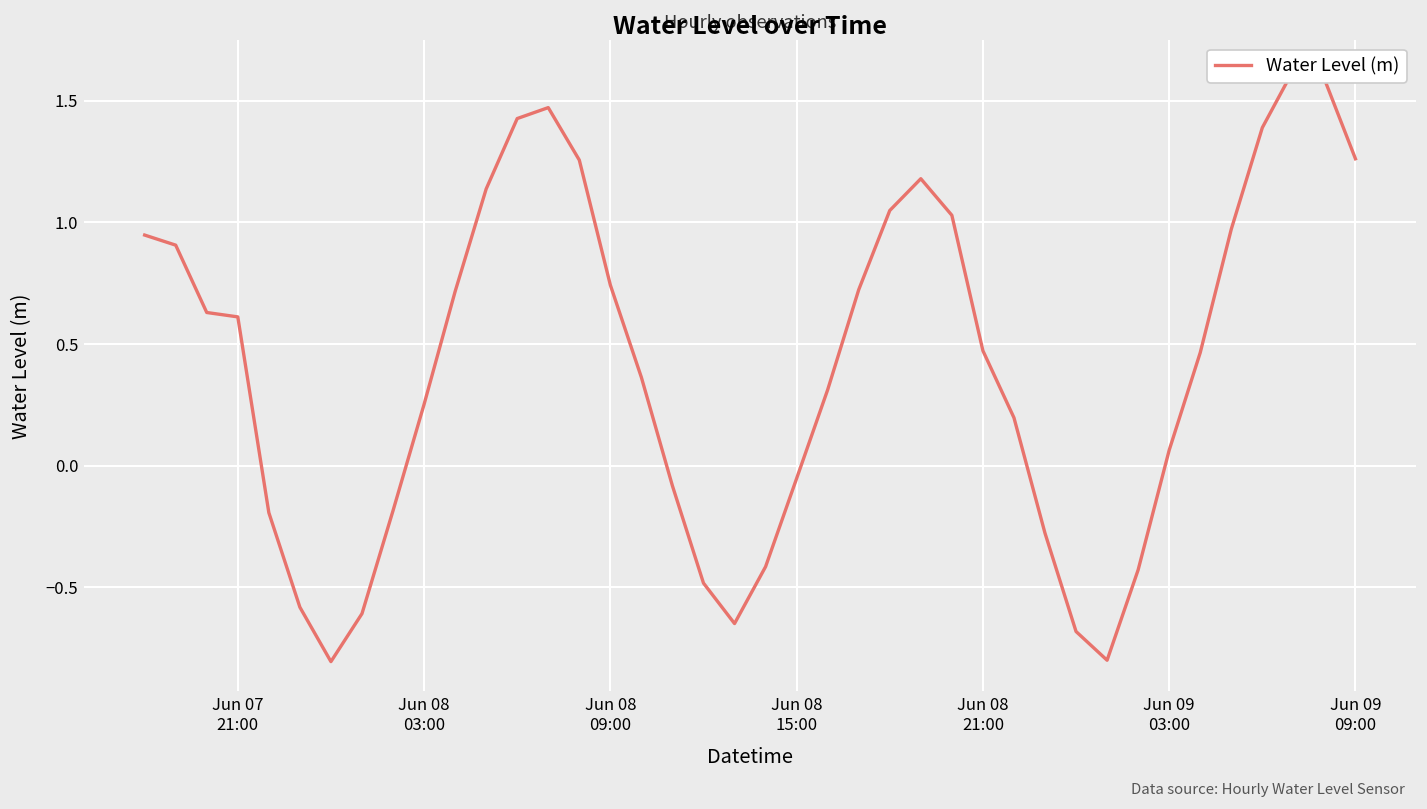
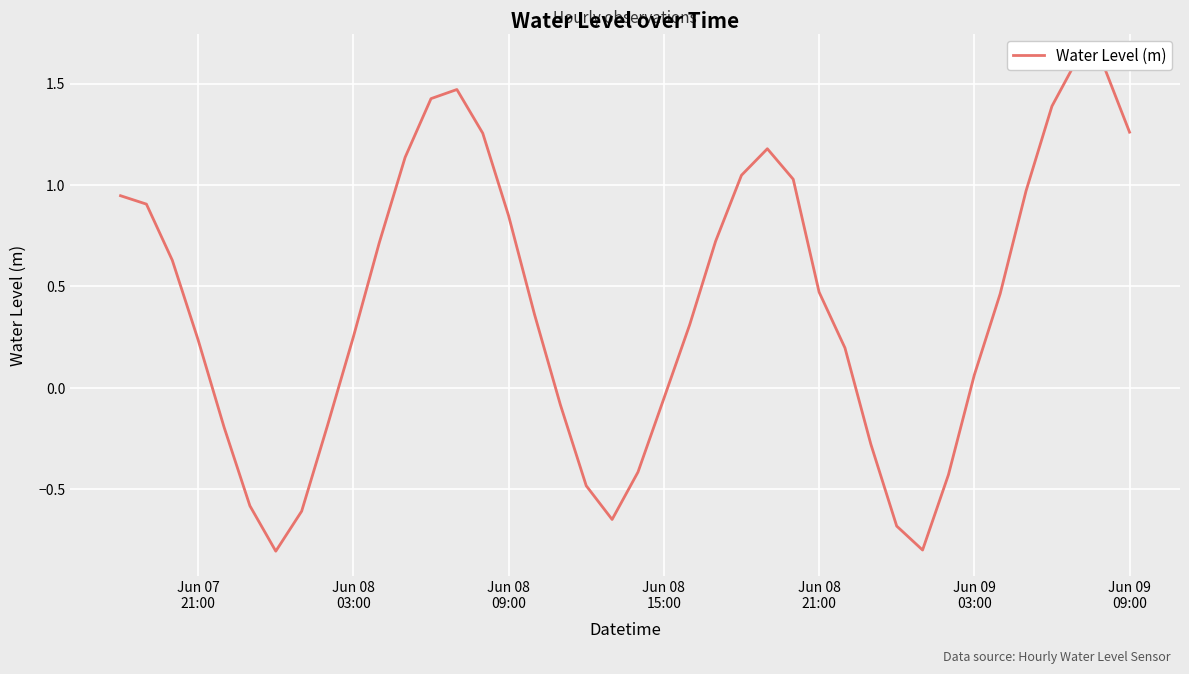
  {
-   "Jun 07 21:00": 0.61,
+   "Jun 07 21:00": 0.24,
    "Jun 08 03:00": 0.25,
-   "Jun 08 09:00": 0.74,
+   "Jun 08 09:00": 0.85,
    "Jun 08 15:00": -0.05,
    "Jun 08 21:00": 0.47,
    "Jun 09 03:00": 0.06,
    "Jun 09 09:00": 1.26
  }
